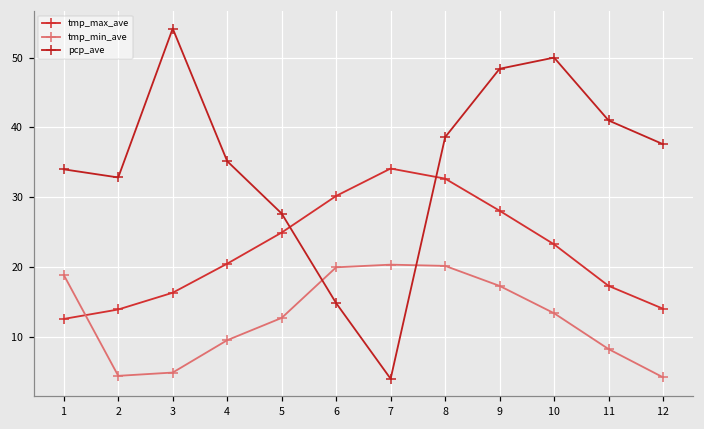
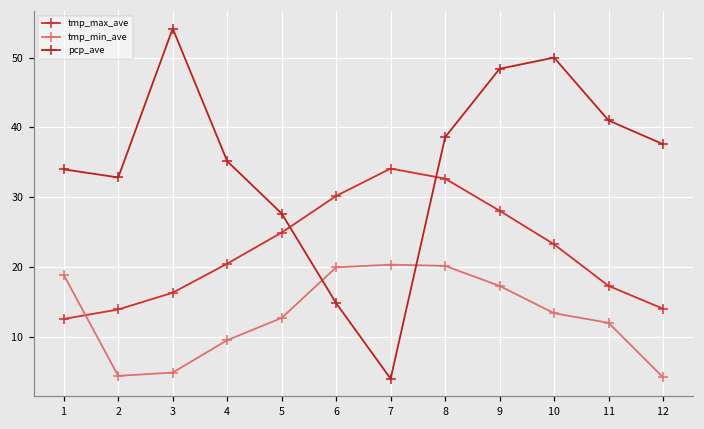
  {
    "tmp_min_ave": {
      "1": 19,
      "2": 4,
      "3": 5,
      "4": 10,
      "5": 13,
      "6": 20,
      "7": 20,
      "8": 20,
      "9": 17,
      "10": 13,
-     "11": 8,
+     "11": 12,
      "12": 4
    }
  }
